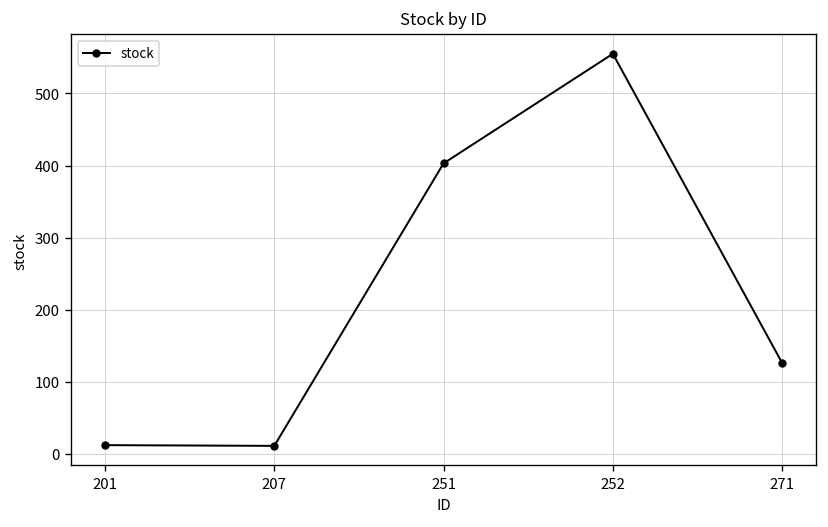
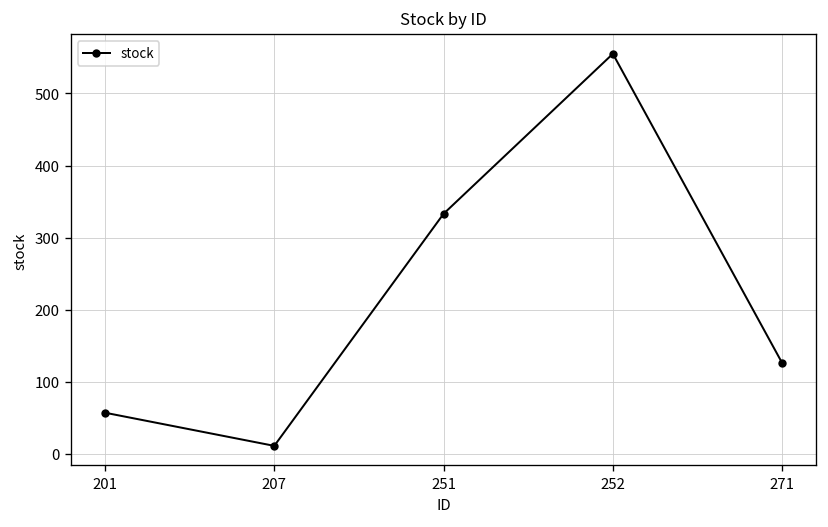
  {
-   "201": 10,
+   "201": 60,
    "207": 10,
-   "251": 400,
+   "251": 330,
    "252": 560,
    "271": 130
  }
